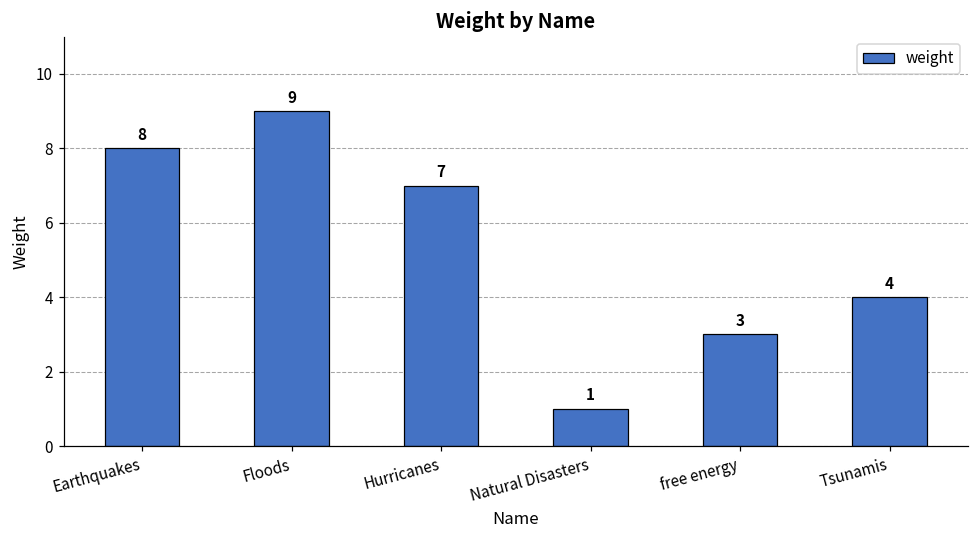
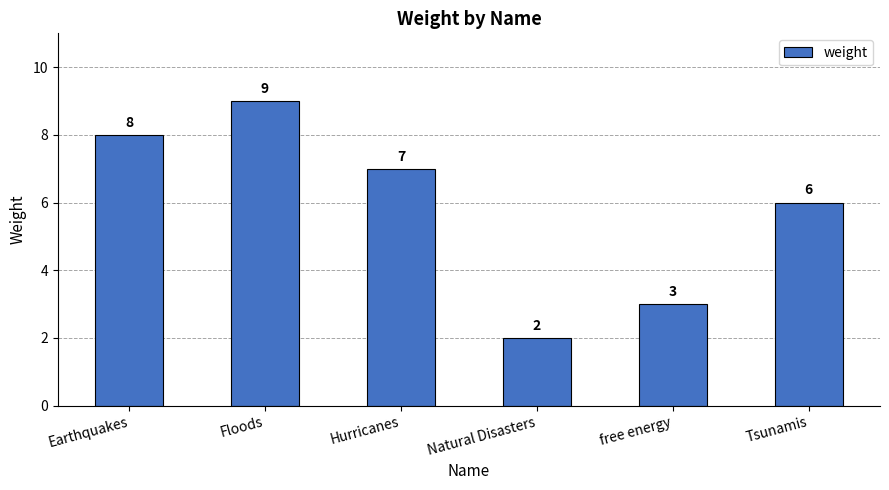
  {
    "Earthquakes": 8,
    "Floods": 9,
    "Hurricanes": 7,
-   "Natural Disasters": 1,
+   "Natural Disasters": 2,
    "free energy": 3,
-   "Tsunamis": 4
+   "Tsunamis": 6
  }
